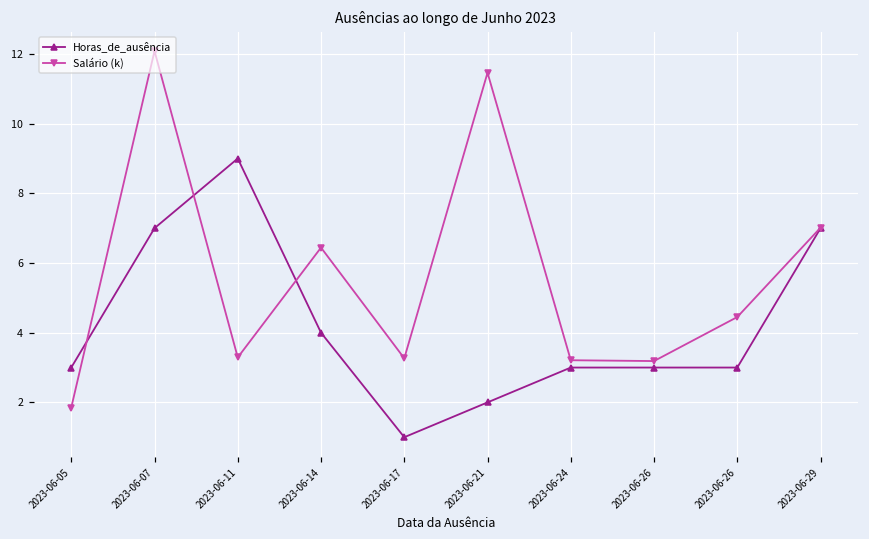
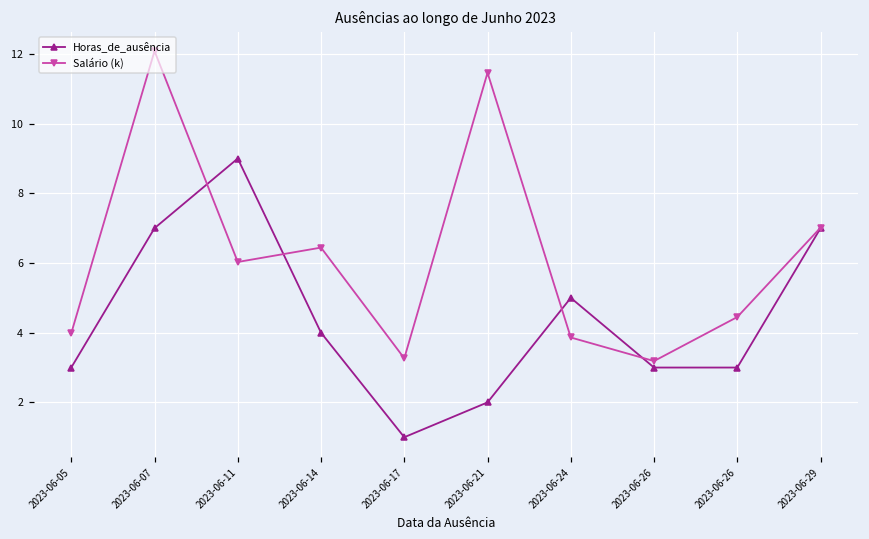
  {
    "Horas_de_ausência": {
      "2023-06-05": 3,
      "2023-06-07": 7,
      "2023-06-11": 9,
      "2023-06-14": 4,
      "2023-06-17": 1,
      "2023-06-21": 2,
-     "2023-06-24": 3
+     "2023-06-24": 5
    },
    "Salário (k)": {
-     "2023-06-05": 1.9,
-     "2023-06-11": 3.3,
+     "2023-06-05": 4.0,
+     "2023-06-11": 6.0,
      "2023-06-14": 6.4,
      "2023-06-17": 3.3,
      "2023-06-21": 11.5,
-     "2023-06-24": 3.2
+     "2023-06-24": 3.9
    }
  }
